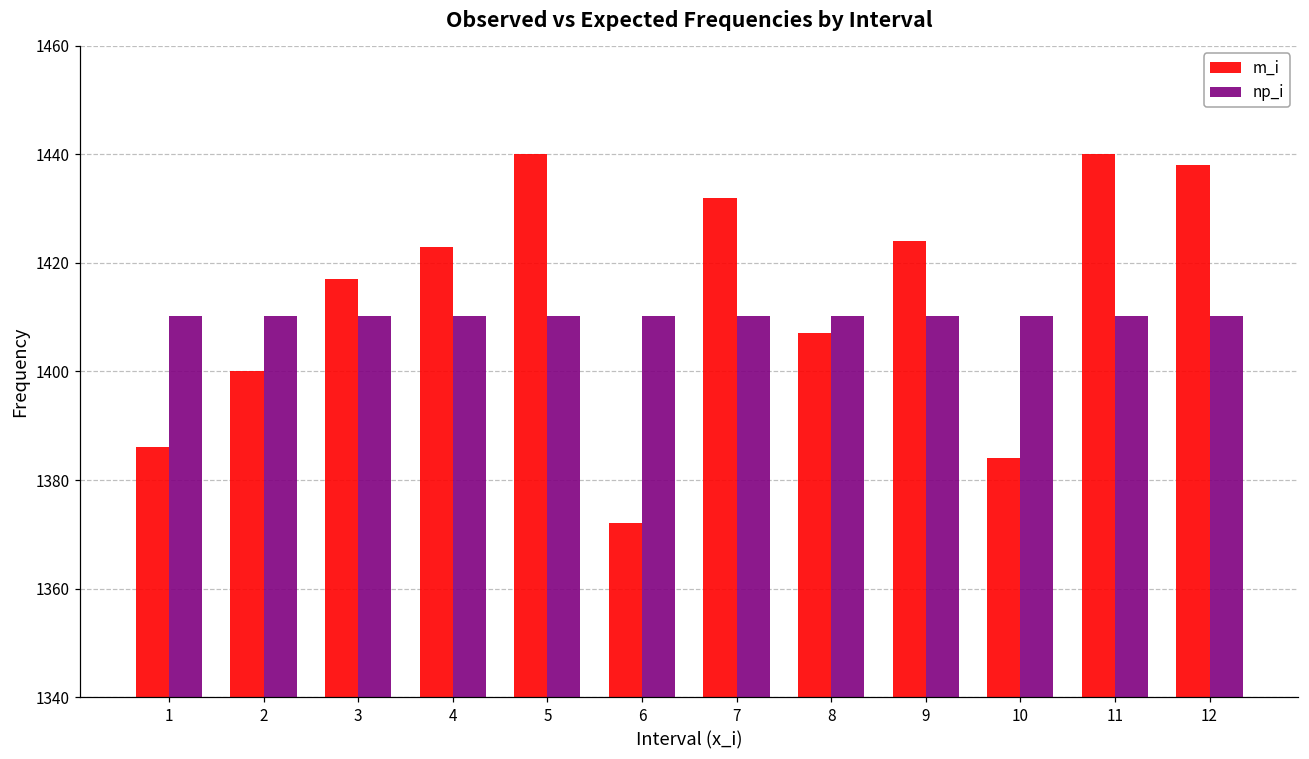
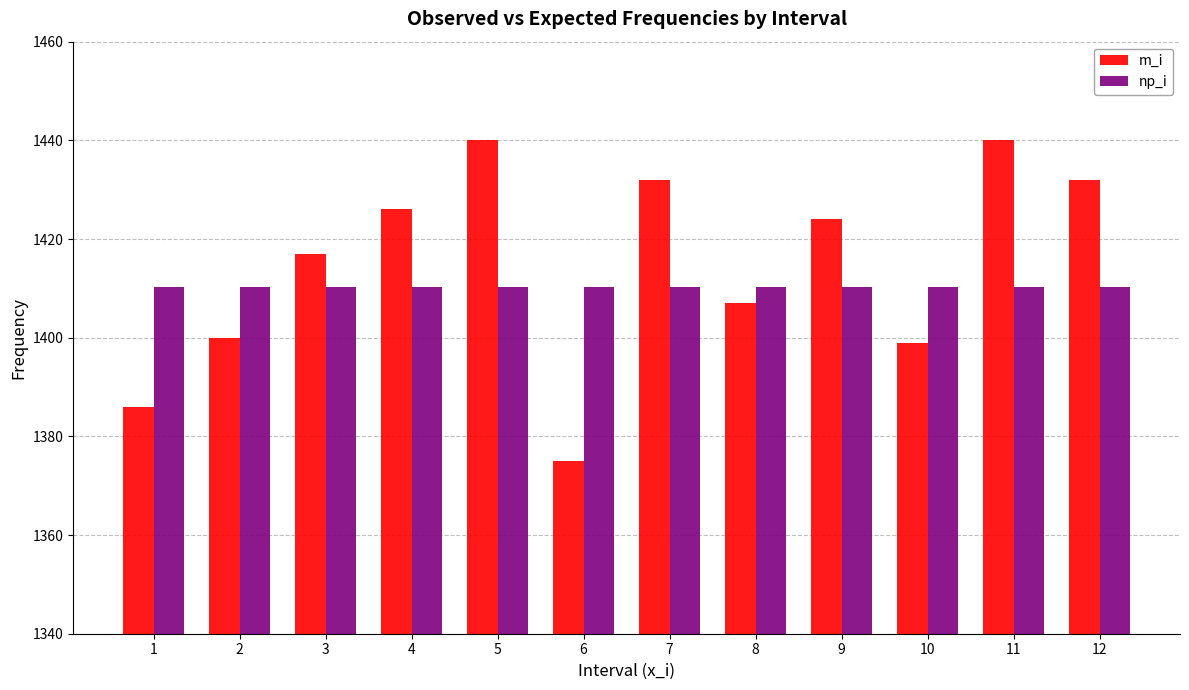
  {
    "m_i": {
      "1": 1386,
      "2": 1400,
      "3": 1417,
-     "4": 1423,
+     "4": 1426,
      "5": 1440,
-     "6": 1372,
+     "6": 1375,
      "7": 1432,
      "8": 1407,
      "9": 1424,
-     "10": 1384,
+     "10": 1399,
      "11": 1440,
-     "12": 1438
+     "12": 1432
    },
    "np_i": {
      "1": 1410,
      "2": 1410,
      "3": 1410,
      "4": 1410,
      "5": 1410,
      "6": 1410,
      "7": 1410,
      "8": 1410,
      "9": 1410,
      "10": 1410,
      "11": 1410,
      "12": 1410
    }
  }
